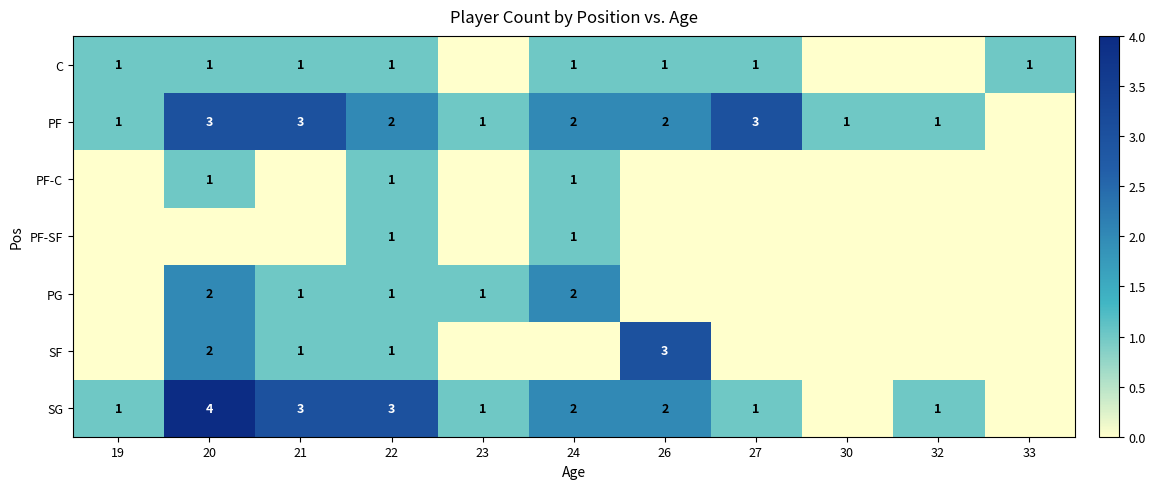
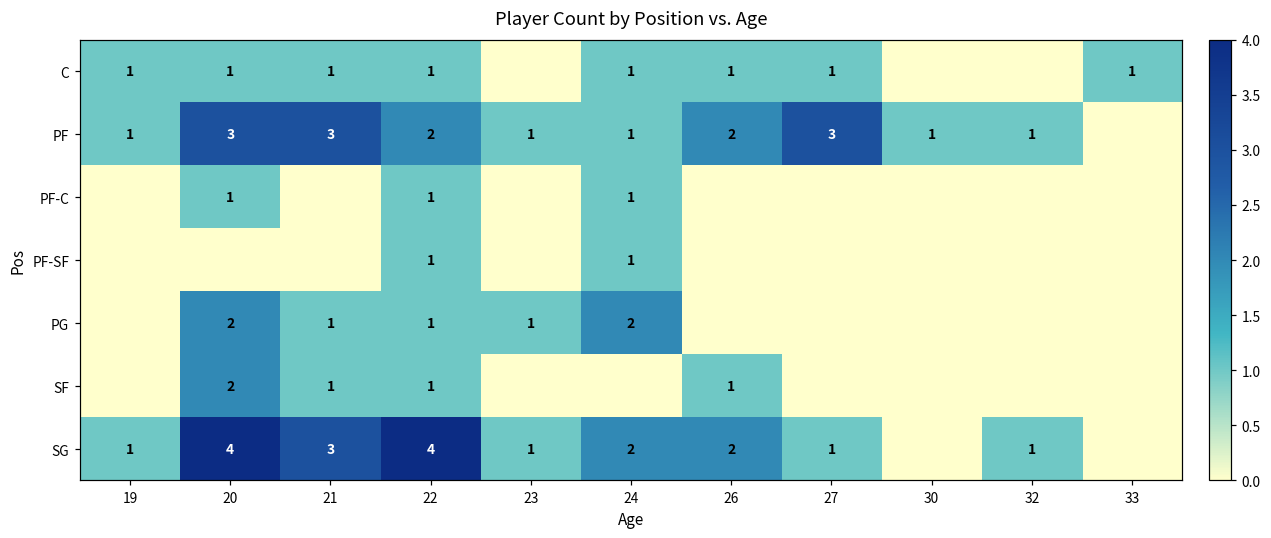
  {
    "C": {
      "19": 1,
      "20": 1,
      "21": 1,
      "22": 1,
      "24": 1,
      "26": 1,
      "27": 1,
      "33": 1
    },
    "PF": {
      "19": 1,
      "20": 3,
      "21": 3,
      "22": 2,
      "23": 1,
-     "24": 2,
+     "24": 1,
      "26": 2,
      "27": 3,
      "30": 1,
      "32": 1
    },
    "PF-C": {
      "20": 1,
      "22": 1,
      "24": 1
    },
    "PF-SF": {
      "22": 1,
      "24": 1
    },
    "PG": {
      "20": 2,
      "21": 1,
      "22": 1,
      "23": 1,
      "24": 2
    },
    "SF": {
      "20": 2,
      "21": 1,
      "22": 1,
-     "26": 3
+     "26": 1
    },
    "SG": {
      "19": 1,
      "20": 4,
      "21": 3,
-     "22": 3,
+     "22": 4,
      "23": 1,
      "24": 2,
      "26": 2,
      "27": 1,
      "32": 1
    }
  }
